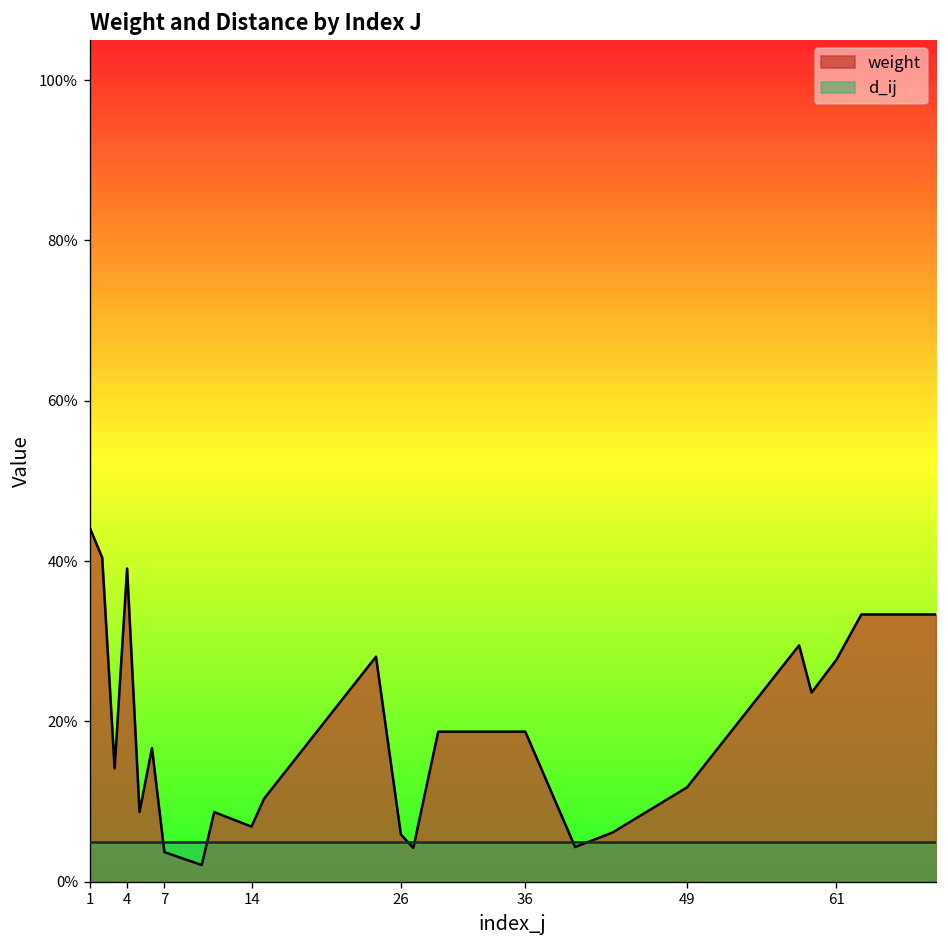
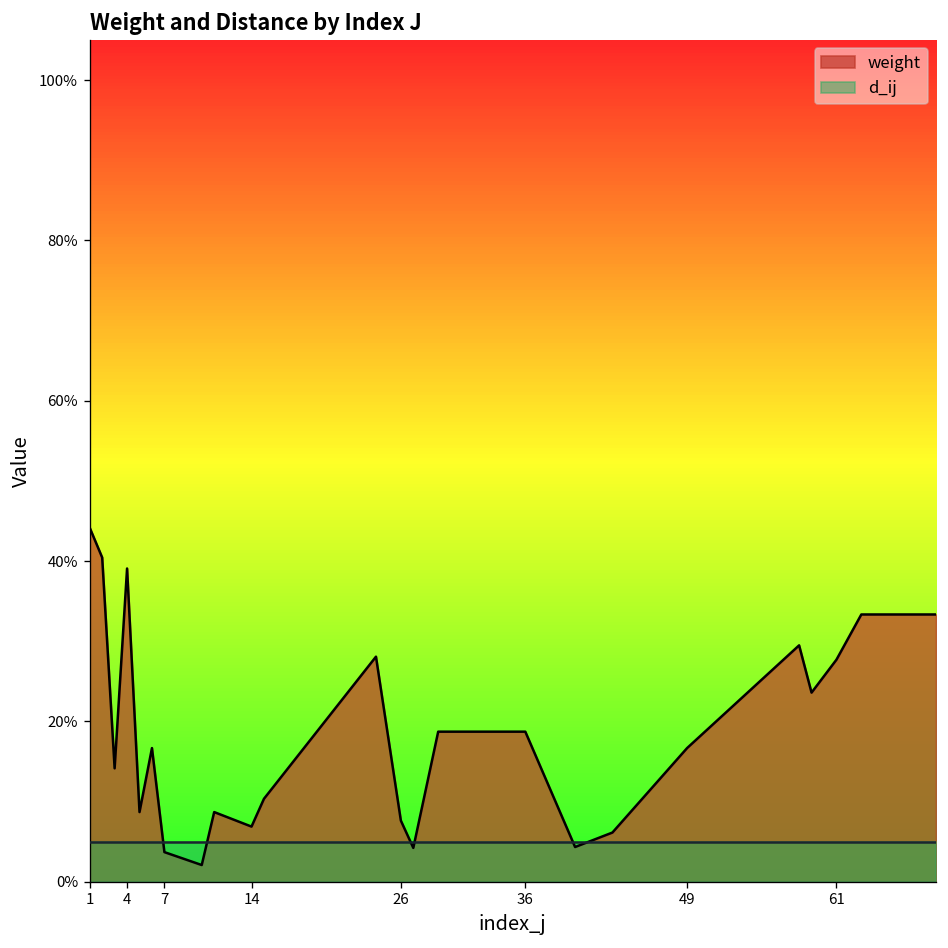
  {
    "weight": {
      "1": "44%",
      "4": "39%",
      "7": "4%",
      "14": "7%",
-     "26": "6%",
+     "26": "8%",
      "36": "19%",
-     "49": "12%",
+     "49": "17%",
      "61": "28%"
    },
    "d_ij": {
      "1": "5%",
      "4": "5%",
      "7": "5%",
      "14": "5%",
      "26": "5%",
      "36": "5%",
      "49": "5%",
      "61": "5%"
    }
  }
